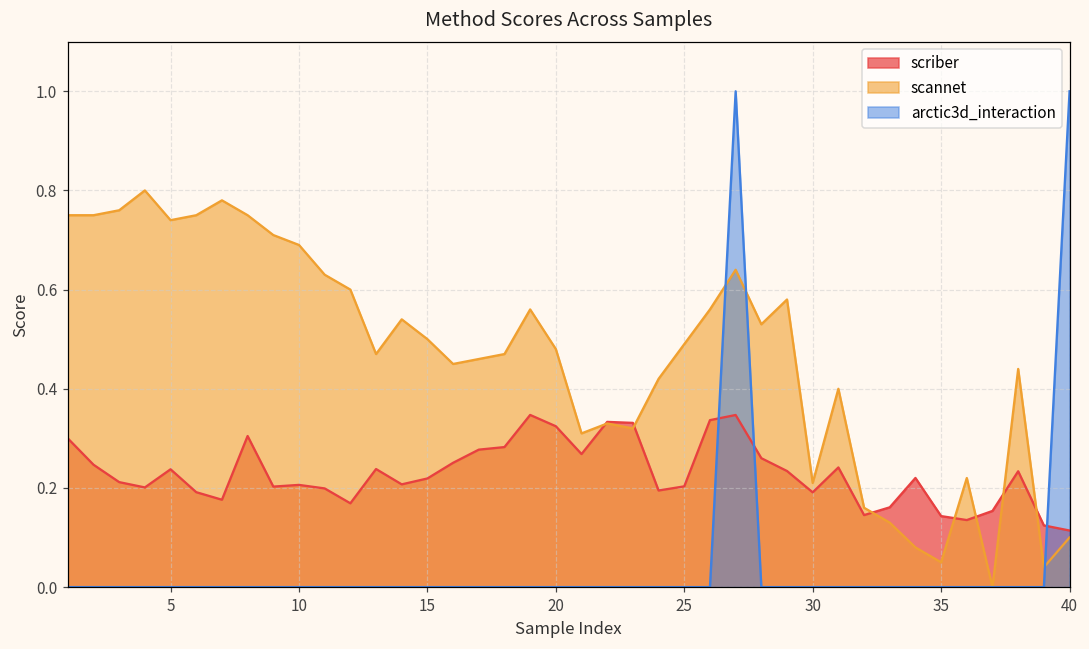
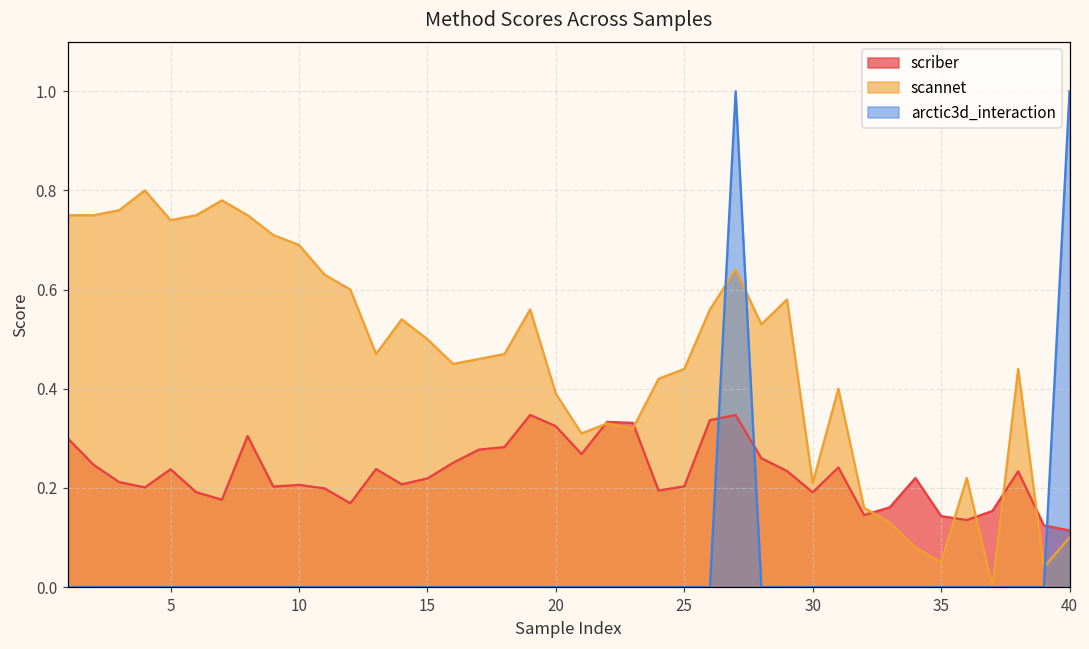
  {
    "scriber": {
      "5": 0.24,
      "10": 0.21,
      "15": 0.22,
      "20": 0.32,
      "25": 0.20,
      "30": 0.19,
      "35": 0.14,
      "40": 0.11
    },
    "scannet": {
      "5": 0.74,
      "10": 0.69,
      "15": 0.50,
-     "20": 0.48,
-     "25": 0.49,
+     "20": 0.39,
+     "25": 0.44,
      "30": 0.21,
      "35": 0.05,
      "40": 0.10
    },
    "arctic3d_interaction": {
      "5": 0.00,
      "10": 0.00,
      "15": 0.00,
      "20": 0.00,
      "25": 0.00,
      "30": 0.00,
      "35": 0.00,
      "40": 1.00
    }
  }
